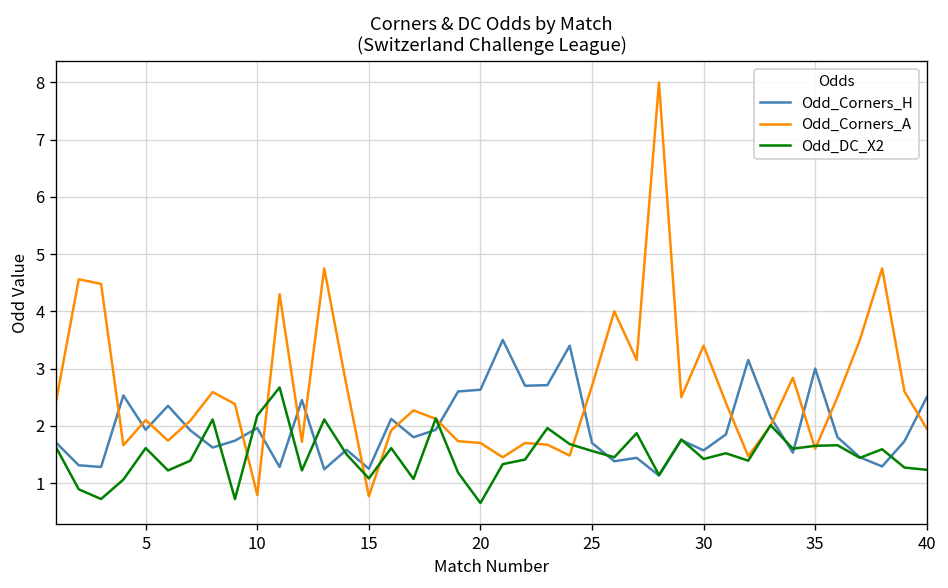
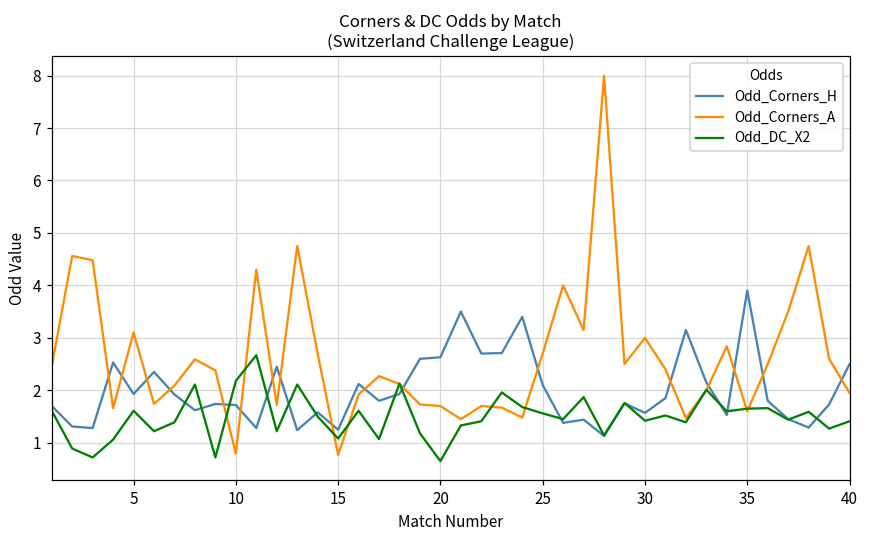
  {
    "Odd_Corners_H": {
      "5": 1.9,
-     "10": 2.0,
+     "10": 1.7,
      "15": 1.3,
      "20": 2.6,
-     "25": 1.7,
+     "25": 2.1,
      "30": 1.6,
-     "35": 3.0,
+     "35": 3.9,
      "40": 2.5
    },
    "Odd_Corners_A": {
-     "5": 2.1,
+     "5": 3.1,
      "10": 0.8,
      "15": 0.8,
      "20": 1.7,
      "25": 2.7,
-     "30": 3.4,
+     "30": 3.0,
      "40": 2.0
    },
    "Odd_DC_X2": {
      "5": 1.6,
      "10": 2.2,
      "15": 1.1,
      "20": 0.7,
      "25": 1.6,
      "30": 1.4,
-     "40": 1.2
+     "40": 1.4
    }
  }
